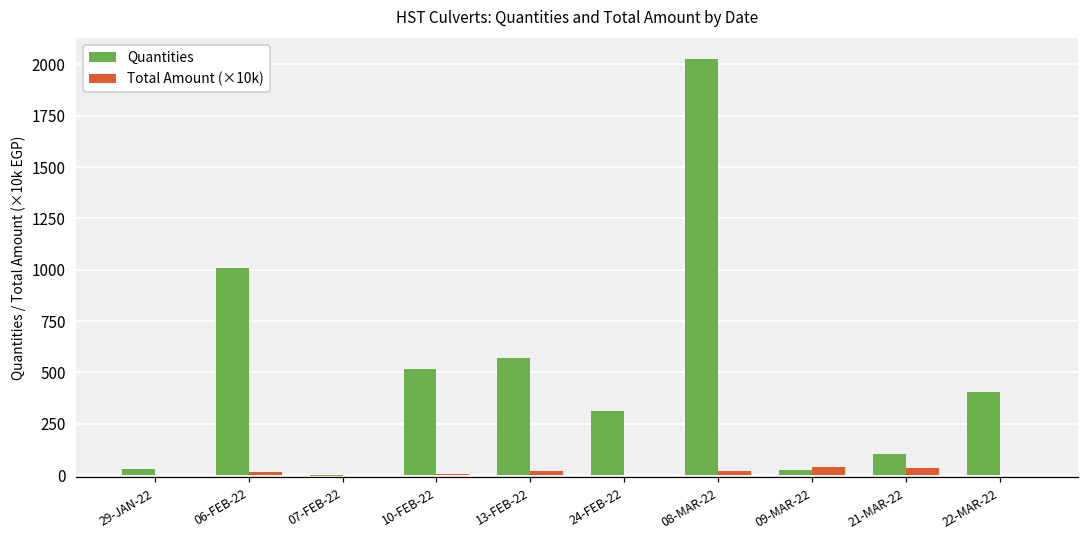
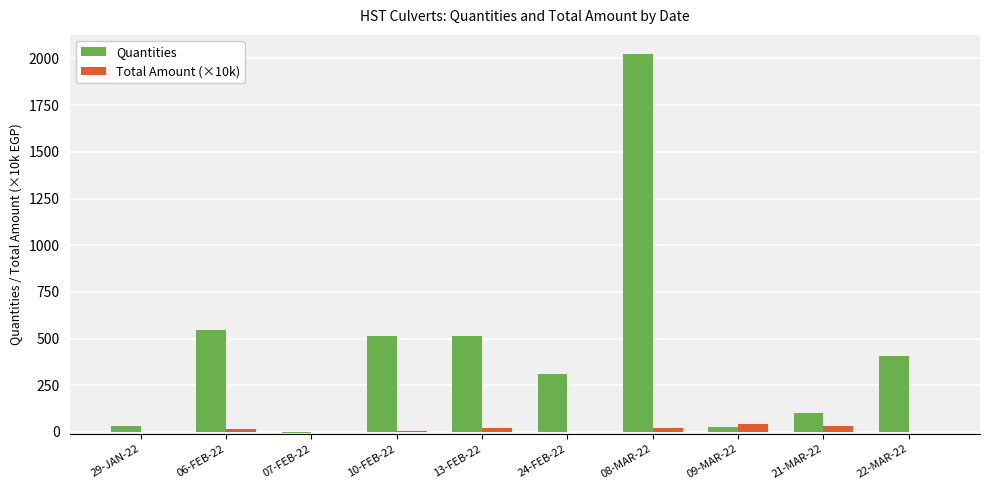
  {
    "Quantities": {
      "29-JAN-22": 30,
-     "06-FEB-22": 1010,
+     "06-FEB-22": 550,
      "10-FEB-22": 520,
-     "13-FEB-22": 570,
+     "13-FEB-22": 520,
      "24-FEB-22": 310,
      "08-MAR-22": 2020,
      "09-MAR-22": 30,
      "21-MAR-22": 100,
      "22-MAR-22": 410
    },
    "Total Amount (×10k)": {
      "06-FEB-22": 20,
      "13-FEB-22": 20,
      "08-MAR-22": 20,
      "09-MAR-22": 40,
      "21-MAR-22": 30
    }
  }
